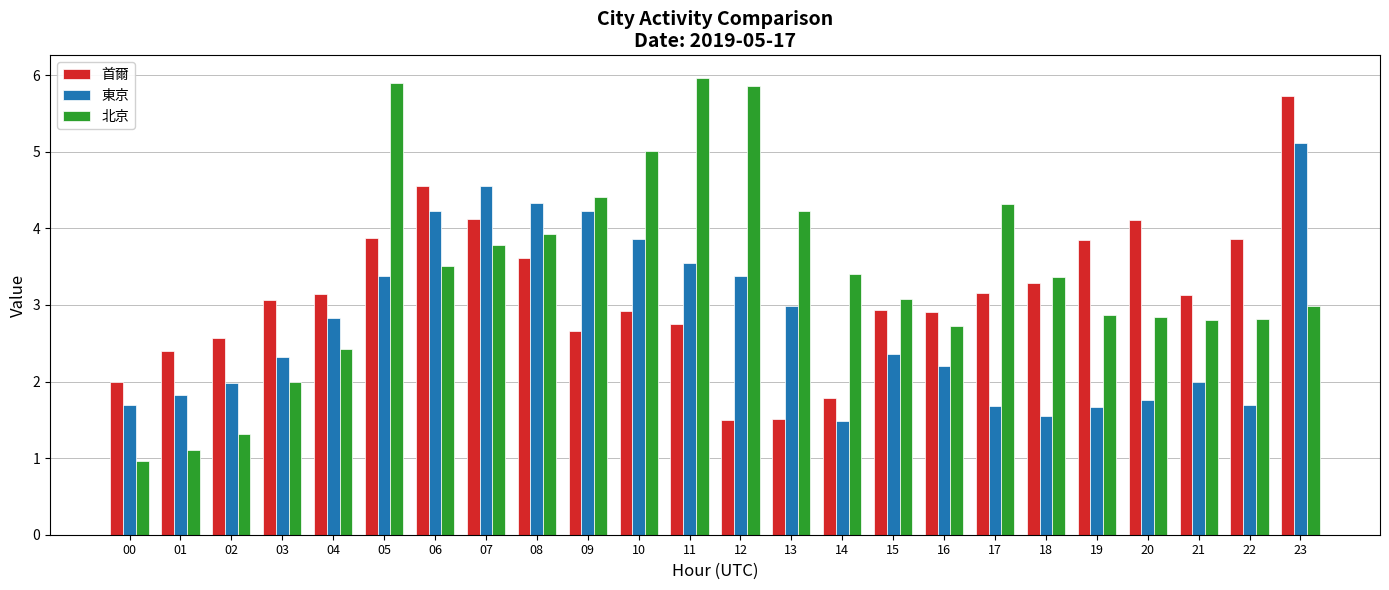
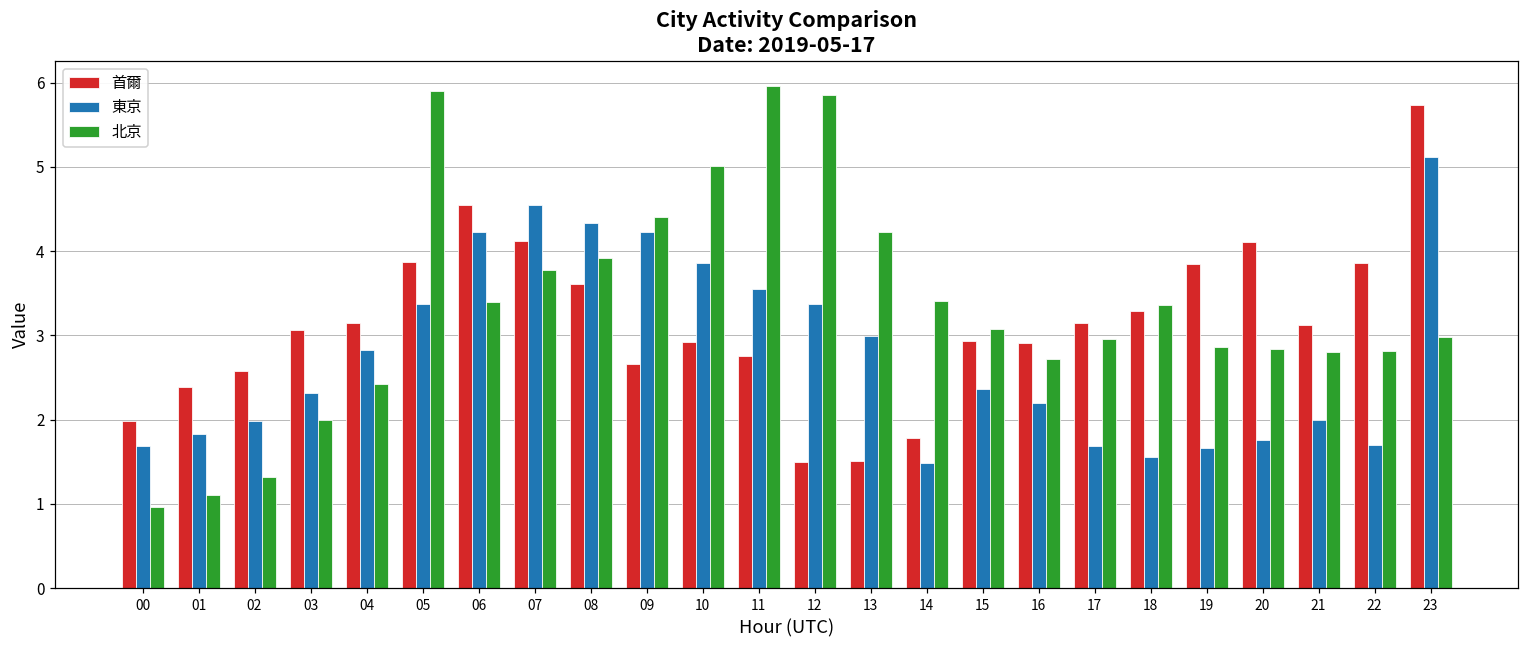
  {
    "首爾": {
      "00": 2.0,
      "01": 2.4,
      "02": 2.6,
      "03": 3.1,
      "04": 3.1,
      "05": 3.9,
      "06": 4.5,
      "07": 4.1,
      "08": 3.6,
      "09": 2.7,
      "10": 2.9,
      "11": 2.8,
      "12": 1.5,
      "13": 1.5,
      "14": 1.8,
      "15": 2.9,
      "16": 2.9,
      "17": 3.2,
      "18": 3.3,
      "19": 3.9,
      "20": 4.1,
      "21": 3.1,
      "22": 3.9,
      "23": 5.7
    },
    "東京": {
      "00": 1.7,
      "01": 1.8,
      "02": 2.0,
      "03": 2.3,
      "04": 2.8,
      "05": 3.4,
      "06": 4.2,
      "07": 4.5,
      "08": 4.3,
      "09": 4.2,
      "10": 3.9,
      "11": 3.6,
      "12": 3.4,
      "13": 3.0,
      "14": 1.5,
      "15": 2.4,
      "16": 2.2,
      "17": 1.7,
      "18": 1.6,
      "19": 1.7,
      "20": 1.8,
      "21": 2.0,
      "22": 1.7,
      "23": 5.1
    },
    "北京": {
      "00": 1.0,
      "01": 1.1,
      "02": 1.3,
      "03": 2.0,
      "04": 2.4,
      "05": 5.9,
-     "06": 3.5,
+     "06": 3.4,
      "07": 3.8,
      "08": 3.9,
      "09": 4.4,
      "10": 5.0,
      "11": 6.0,
      "12": 5.9,
      "13": 4.2,
      "14": 3.4,
      "15": 3.1,
      "16": 2.7,
-     "17": 4.3,
+     "17": 3.0,
      "18": 3.4,
      "19": 2.9,
      "20": 2.8,
      "21": 2.8,
      "22": 2.8,
      "23": 3.0
    }
  }
